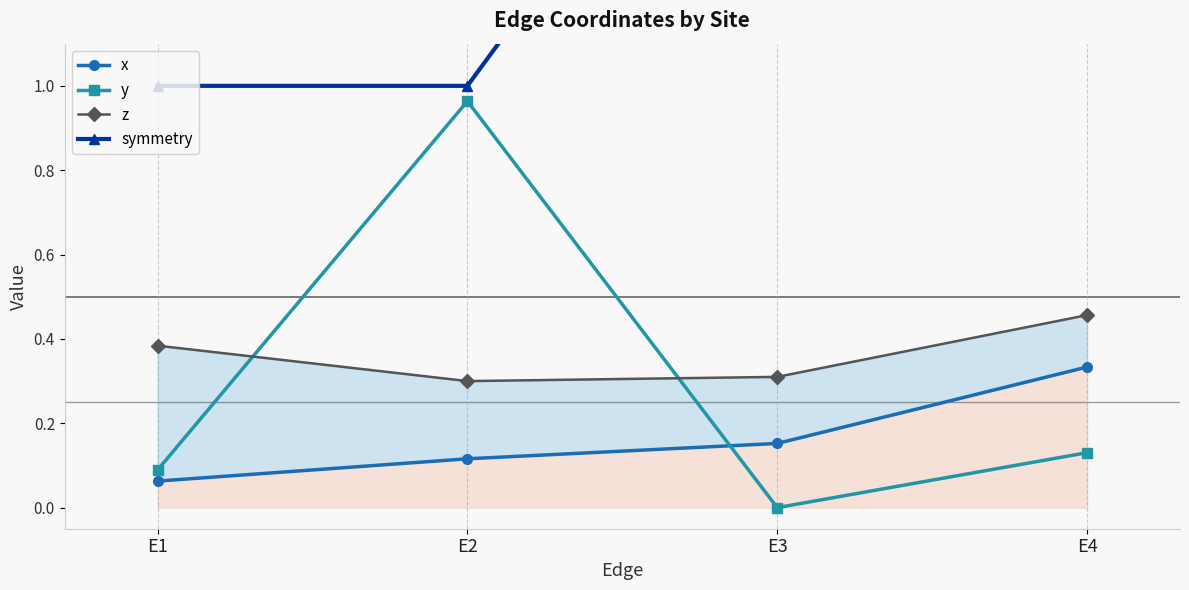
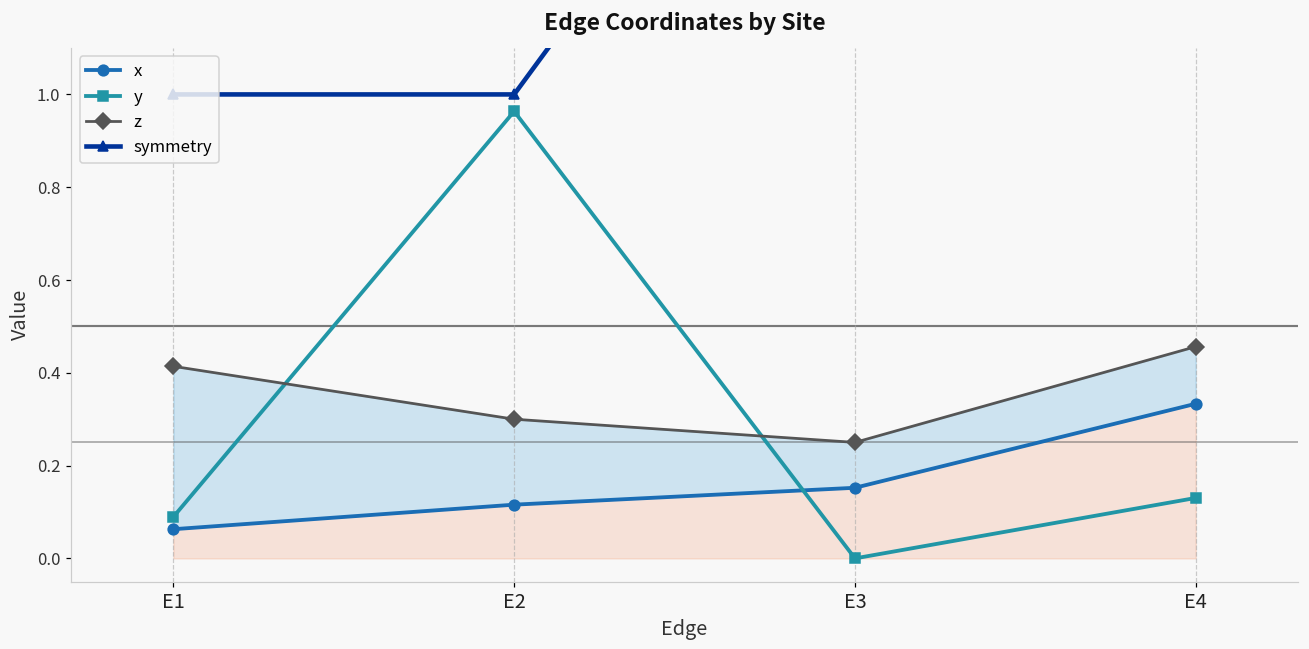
  {
    "z": {
-     "E1": 0.38,
+     "E1": 0.41,
      "E2": 0.30,
-     "E3": 0.31,
+     "E3": 0.25,
      "E4": 0.46
    },
    "symmetry": {
      "E2": 1.00
    }
  }
